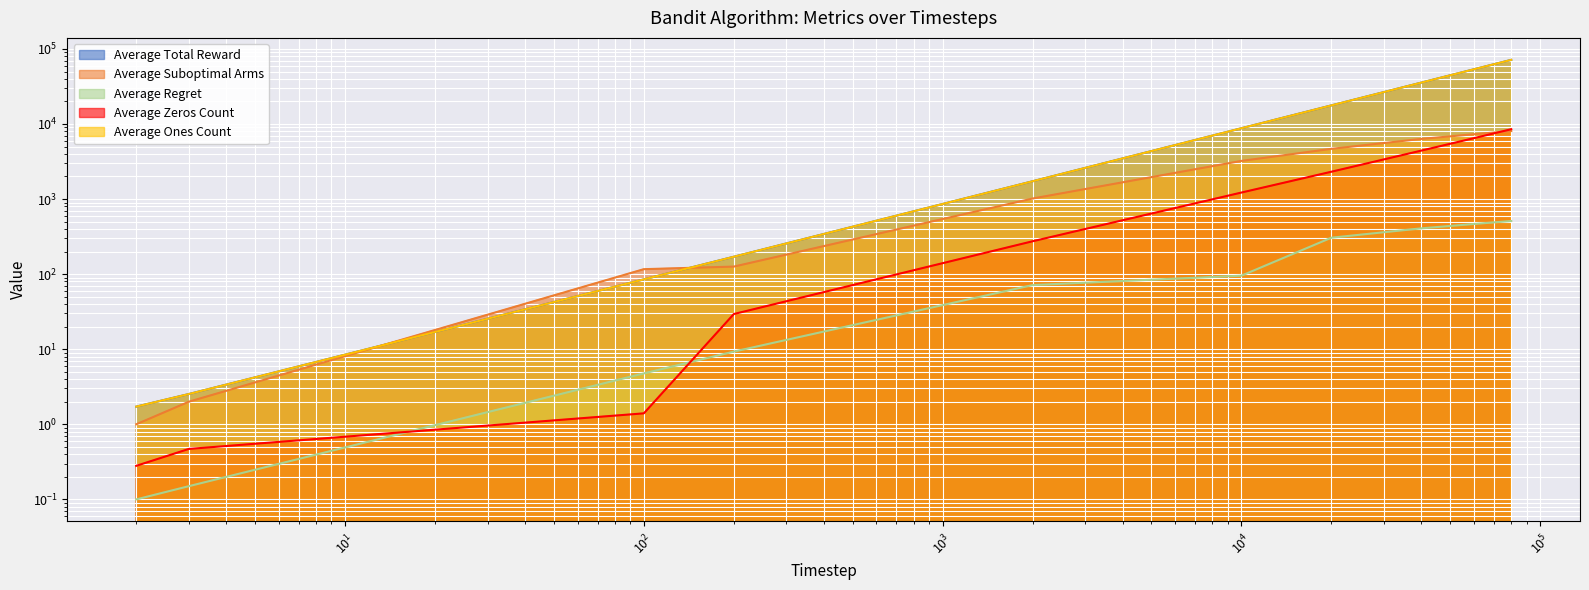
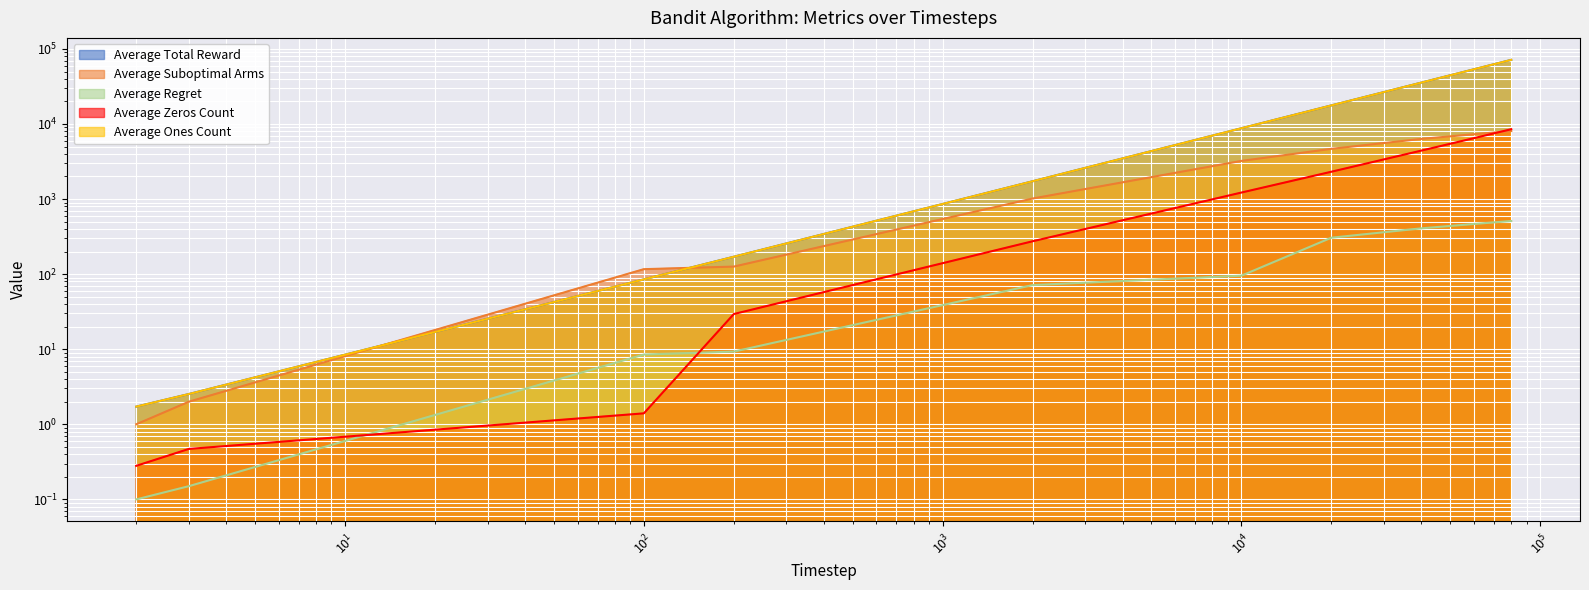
  {
    "Average Ones Count": {
      "10^2": 90,
      "10^4": 9000
    },
    "Average Suboptimal Arms": {
      "10^2": 120,
      "10^4": 3200
    },
    "Average Regret": {
-     "10^2": 5,
+     "10^2": 8,
      "10^4": 100
    },
    "Average Zeros Count": {
      "10^2": 1.4,
      "10^4": 1200
    }
  }
